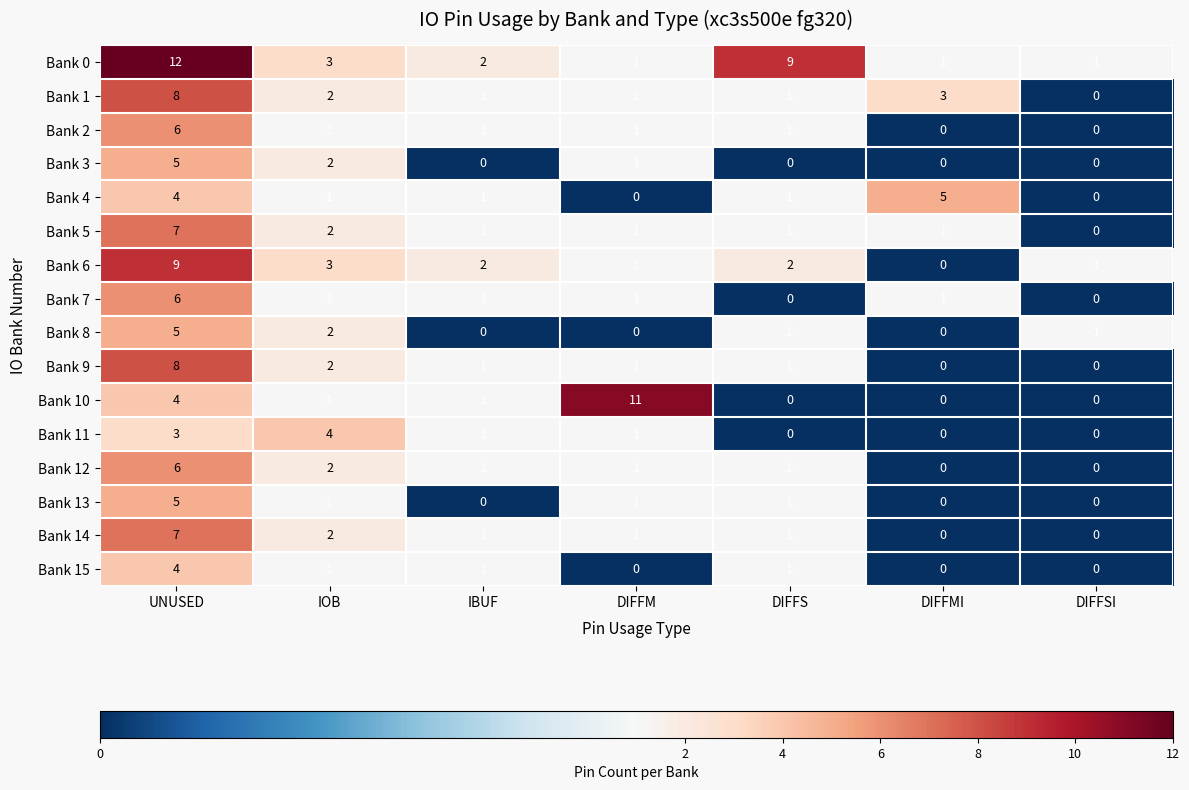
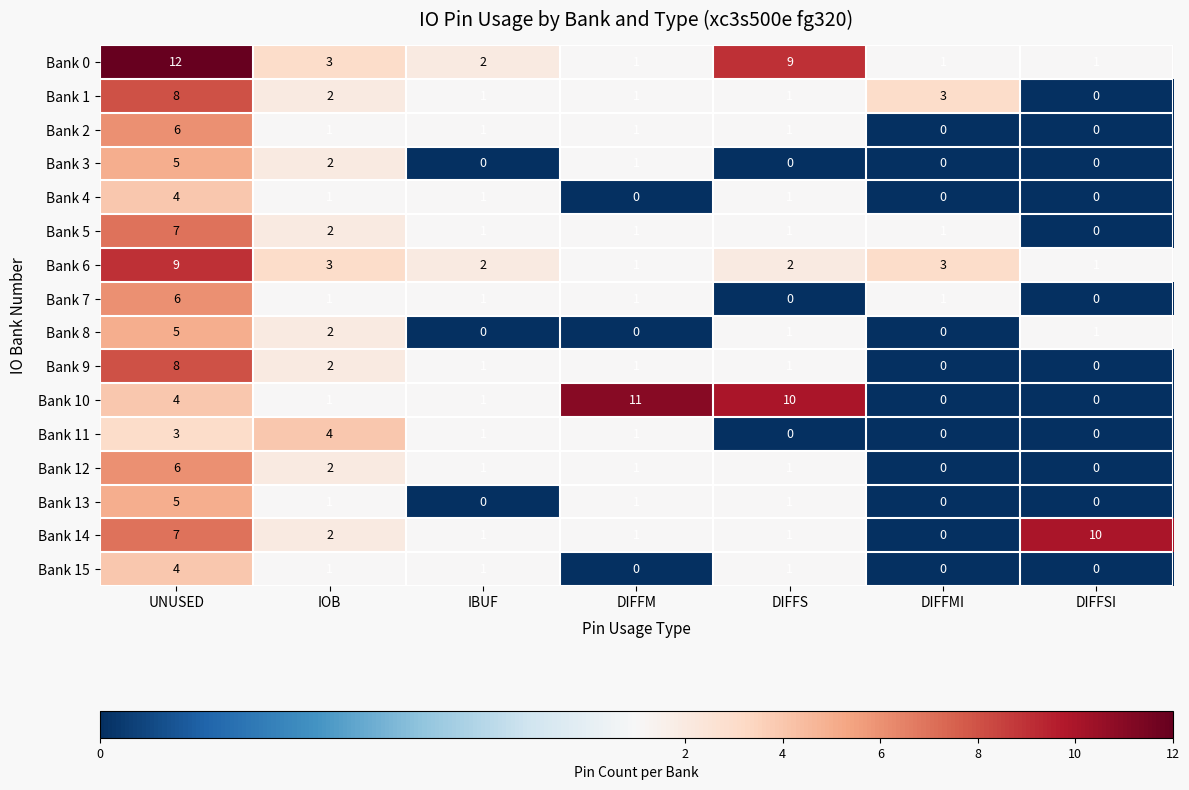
  {
    "Bank 0": {
      "UNUSED": 12,
      "IOB": 3,
      "IBUF": 2,
      "DIFFS": 9
    },
    "Bank 1": {
      "UNUSED": 8,
      "IOB": 2,
      "DIFFMI": 3,
      "DIFFSI": 0
    },
    "Bank 2": {
      "UNUSED": 6,
      "DIFFMI": 0,
      "DIFFSI": 0
    },
    "Bank 3": {
      "UNUSED": 5,
      "IOB": 2,
      "IBUF": 0,
      "DIFFS": 0,
      "DIFFMI": 0,
      "DIFFSI": 0
    },
    "Bank 4": {
      "UNUSED": 4,
      "DIFFM": 0,
-     "DIFFMI": 5,
+     "DIFFMI": 0,
      "DIFFSI": 0
    },
    "Bank 5": {
      "UNUSED": 7,
      "IOB": 2,
      "DIFFSI": 0
    },
    "Bank 6": {
      "UNUSED": 9,
      "IOB": 3,
      "IBUF": 2,
      "DIFFS": 2,
-     "DIFFMI": 0
+     "DIFFMI": 3
    },
    "Bank 7": {
      "UNUSED": 6,
      "DIFFS": 0,
      "DIFFSI": 0
    },
    "Bank 8": {
      "UNUSED": 5,
      "IOB": 2,
      "IBUF": 0,
      "DIFFM": 0,
      "DIFFMI": 0
    },
    "Bank 9": {
      "UNUSED": 8,
      "IOB": 2,
      "DIFFMI": 0,
      "DIFFSI": 0
    },
    "Bank 10": {
      "UNUSED": 4,
      "DIFFM": 11,
-     "DIFFS": 0,
+     "DIFFS": 10,
      "DIFFMI": 0,
      "DIFFSI": 0
    },
    "Bank 11": {
      "UNUSED": 3,
      "IOB": 4,
      "DIFFS": 0,
      "DIFFMI": 0,
      "DIFFSI": 0
    },
    "Bank 12": {
      "UNUSED": 6,
      "IOB": 2,
      "DIFFMI": 0,
      "DIFFSI": 0
    },
    "Bank 13": {
      "UNUSED": 5,
      "IBUF": 0,
      "DIFFMI": 0,
      "DIFFSI": 0
    },
    "Bank 14": {
      "UNUSED": 7,
      "IOB": 2,
      "DIFFMI": 0,
-     "DIFFSI": 0
+     "DIFFSI": 10
    },
    "Bank 15": {
      "UNUSED": 4,
      "DIFFM": 0,
      "DIFFMI": 0,
      "DIFFSI": 0
    }
  }
